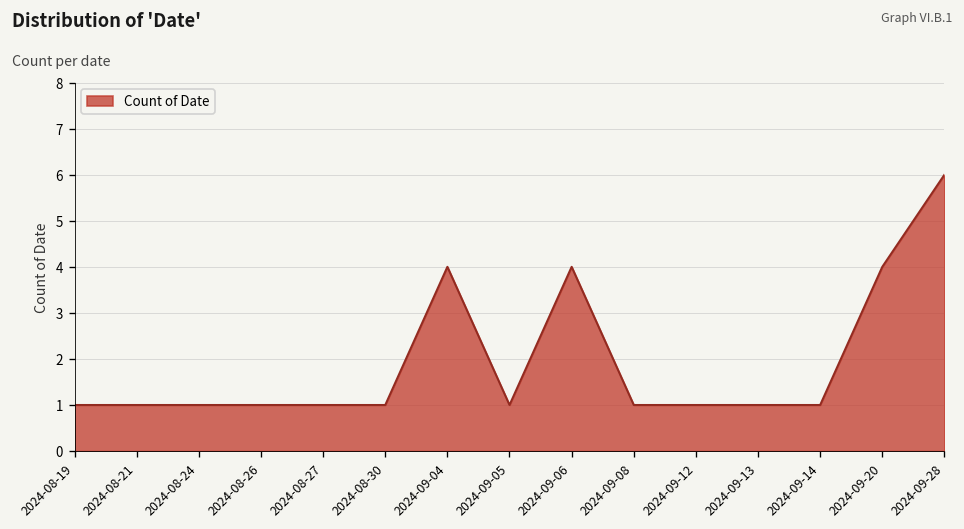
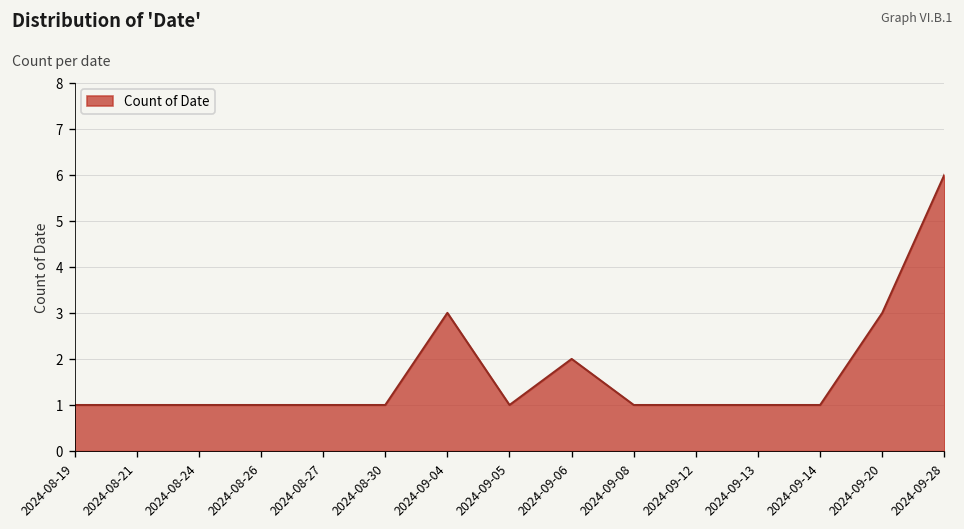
  {
    "2024-08-19": 1,
    "2024-08-21": 1,
    "2024-08-24": 1,
    "2024-08-26": 1,
    "2024-08-27": 1,
    "2024-08-30": 1,
-   "2024-09-04": 4,
+   "2024-09-04": 3,
    "2024-09-05": 1,
-   "2024-09-06": 4,
+   "2024-09-06": 2,
    "2024-09-08": 1,
    "2024-09-12": 1,
    "2024-09-13": 1,
    "2024-09-14": 1,
-   "2024-09-20": 4,
+   "2024-09-20": 3,
    "2024-09-28": 6
  }
